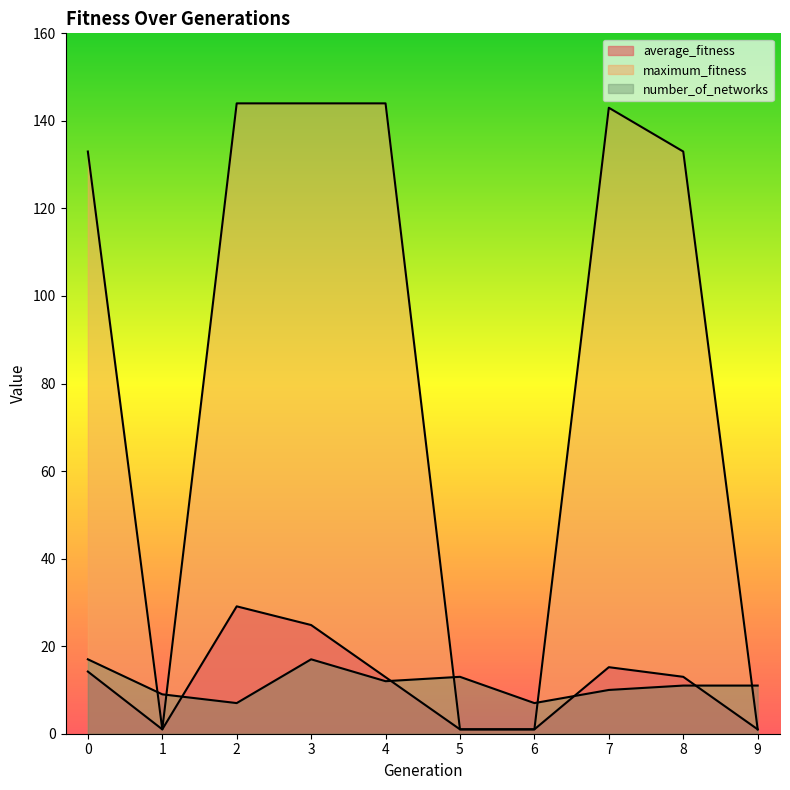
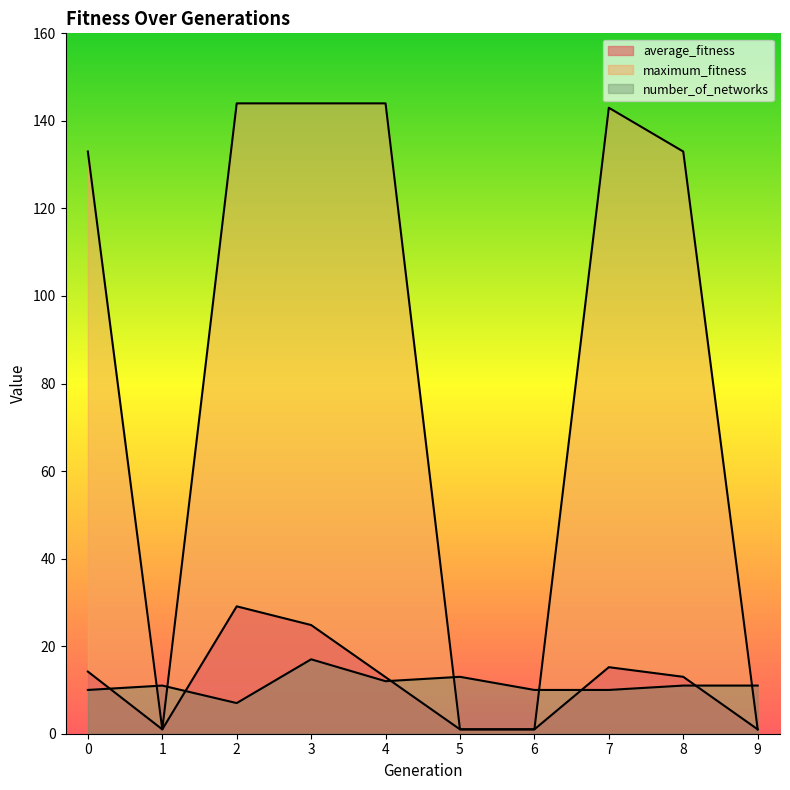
  {
    "number_of_networks": {
-     "0": 17,
-     "1": 9,
+     "0": 10,
+     "1": 11,
      "2": 7,
      "3": 17,
      "4": 12,
      "5": 13,
-     "6": 7,
+     "6": 10,
      "7": 10,
      "8": 11,
      "9": 11
    }
  }
